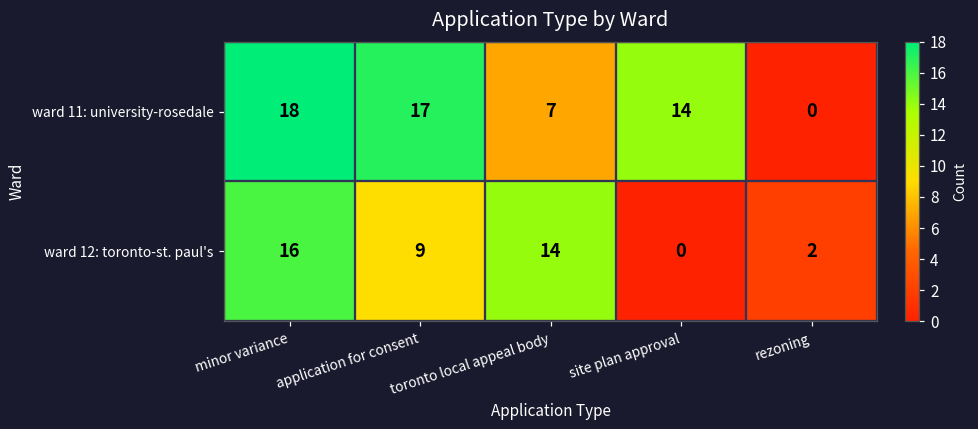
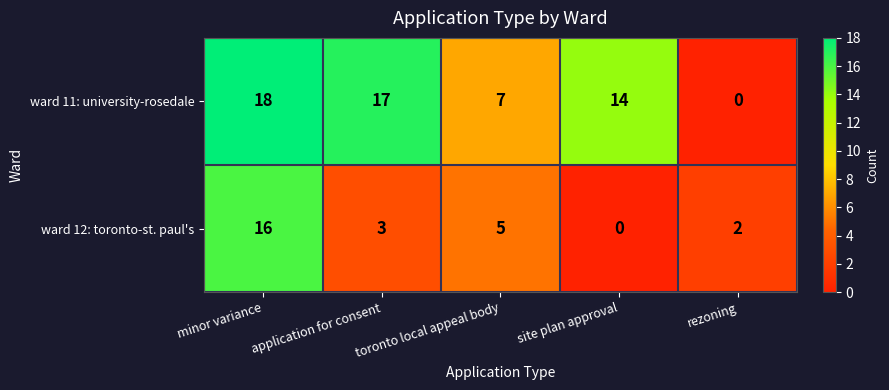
  {
    "ward 11: university-rosedale": {
      "minor variance": 18,
      "application for consent": 17,
      "toronto local appeal body": 7,
      "site plan approval": 14,
      "rezoning": 0
    },
    "ward 12: toronto-st. paul's": {
      "minor variance": 16,
-     "application for consent": 9,
-     "toronto local appeal body": 14,
+     "application for consent": 3,
+     "toronto local appeal body": 5,
      "site plan approval": 0,
      "rezoning": 2
    }
  }
